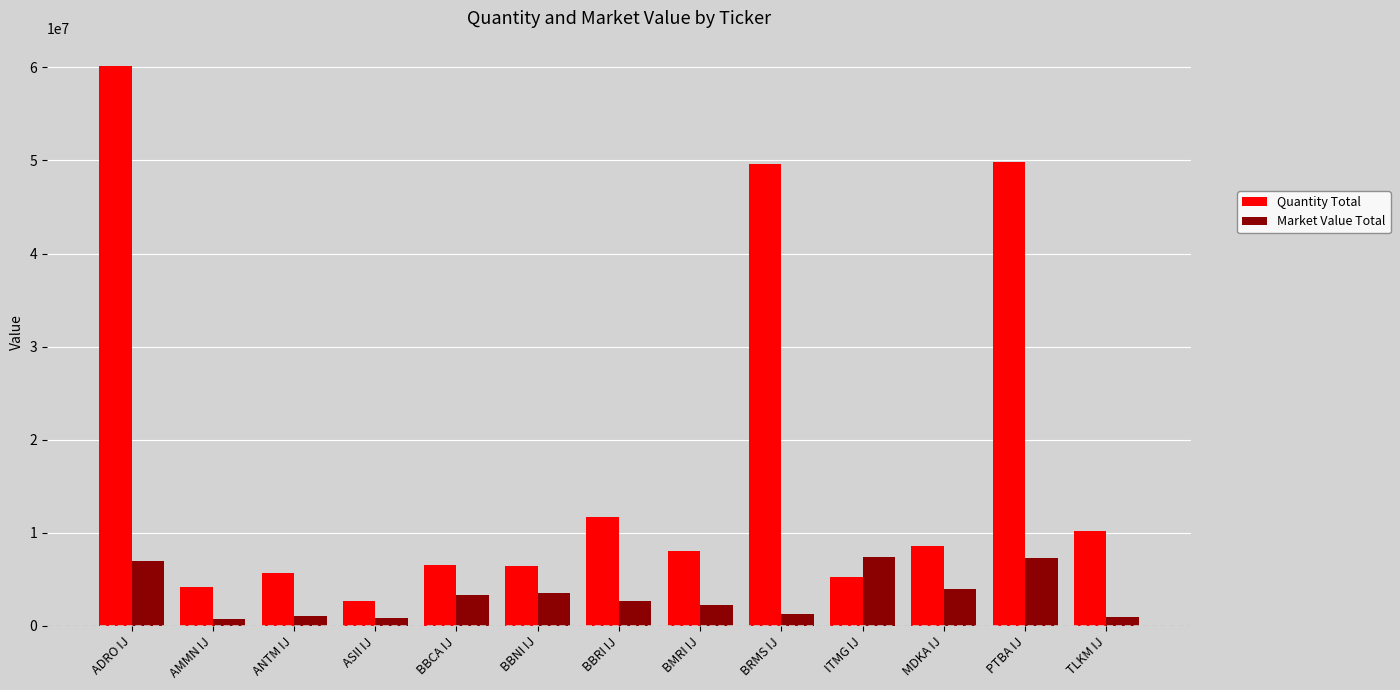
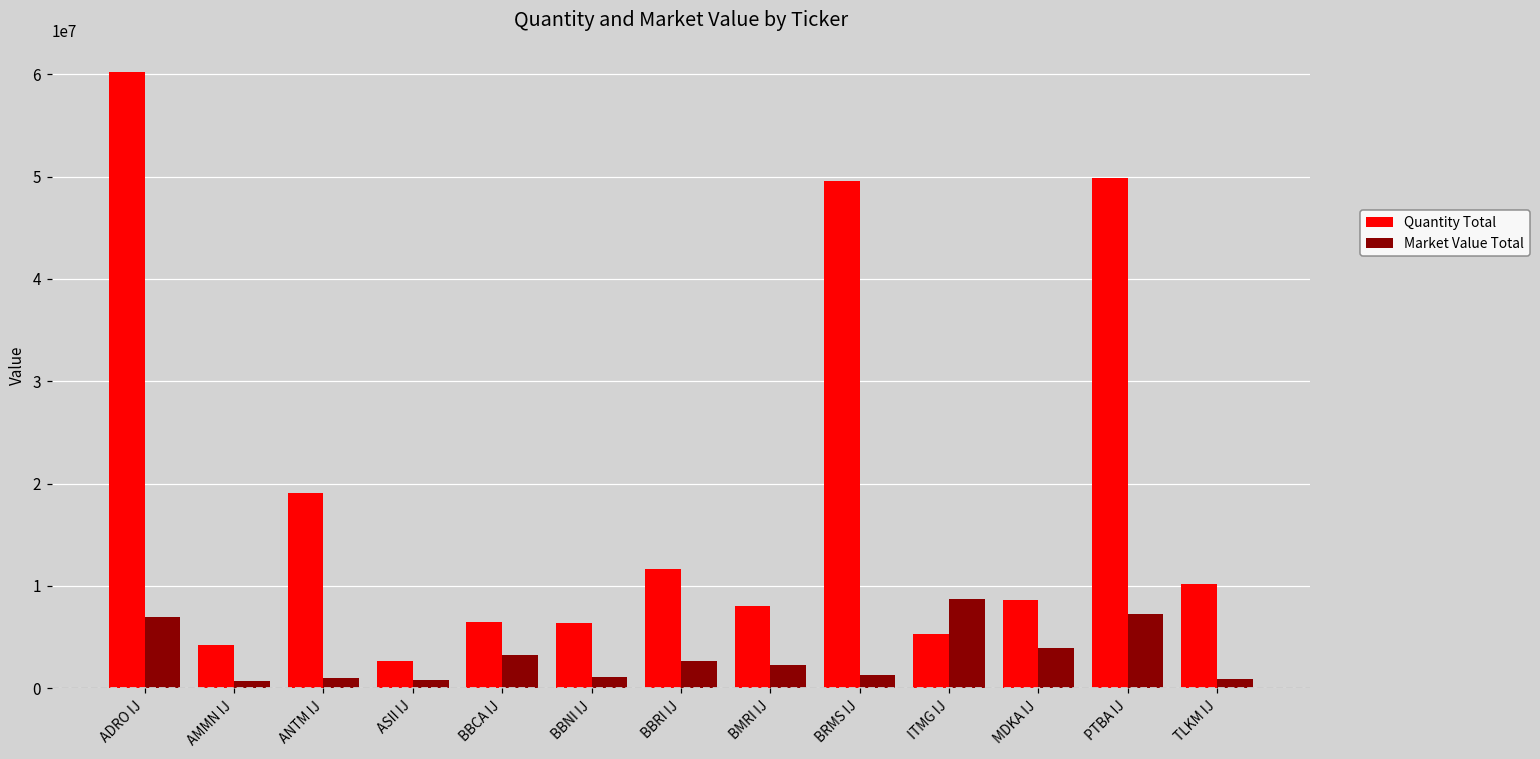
  {
    "Quantity Total": {
      "ADRO IJ": 60000000,
      "AMMN IJ": 4000000,
-     "ANTM IJ": 6000000,
+     "ANTM IJ": 19000000,
      "ASII IJ": 3000000,
      "BBCA IJ": 7000000,
      "BBNI IJ": 6000000,
      "BBRI IJ": 12000000,
      "BMRI IJ": 8000000,
      "BRMS IJ": 50000000,
      "ITMG IJ": 5000000,
      "MDKA IJ": 9000000,
      "PTBA IJ": 50000000,
      "TLKM IJ": 10000000
    },
    "Market Value Total": {
      "ADRO IJ": 7000000,
      "AMMN IJ": 1000000,
      "ANTM IJ": 1000000,
      "ASII IJ": 1000000,
      "BBCA IJ": 3000000,
-     "BBNI IJ": 3000000,
+     "BBNI IJ": 1000000,
      "BBRI IJ": 3000000,
      "BMRI IJ": 2000000,
      "BRMS IJ": 1000000,
-     "ITMG IJ": 7000000,
+     "ITMG IJ": 9000000,
      "MDKA IJ": 4000000,
      "PTBA IJ": 7000000,
      "TLKM IJ": 1000000
    }
  }
